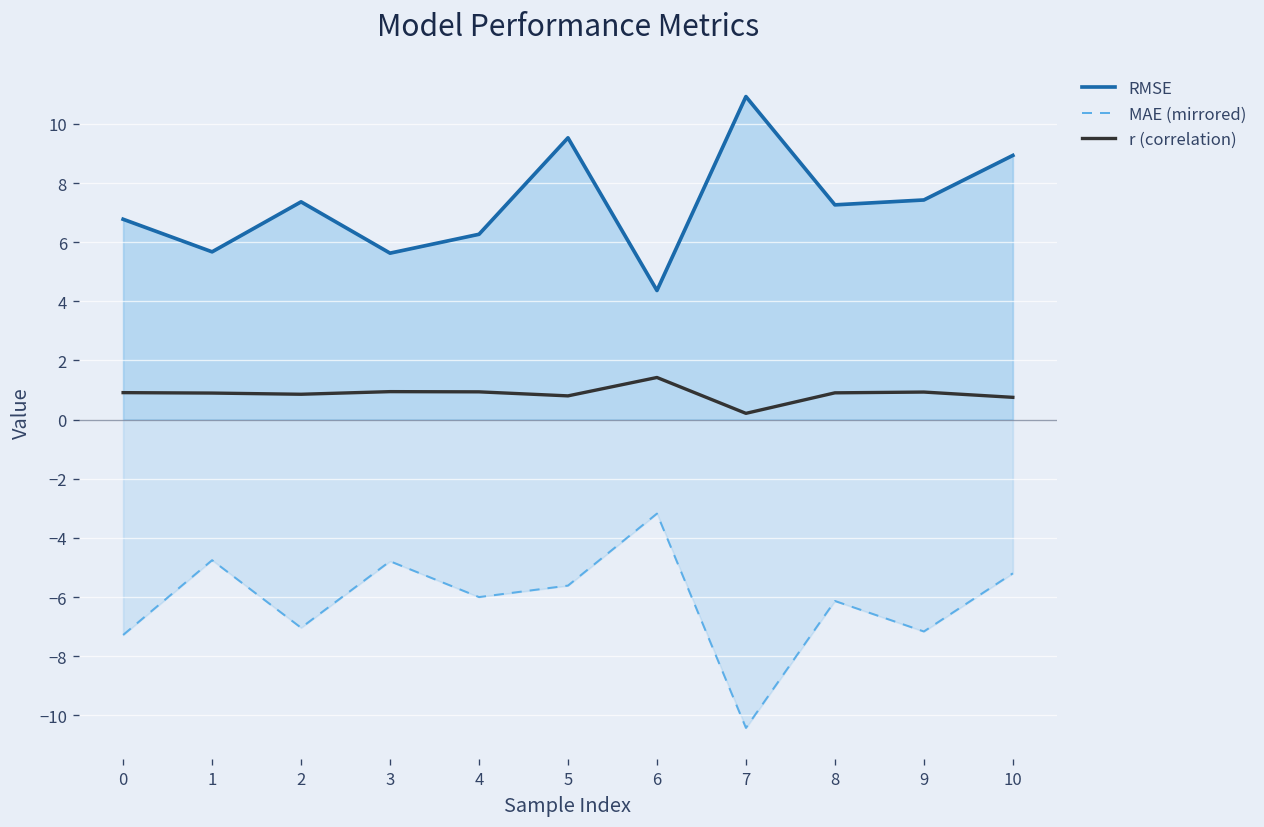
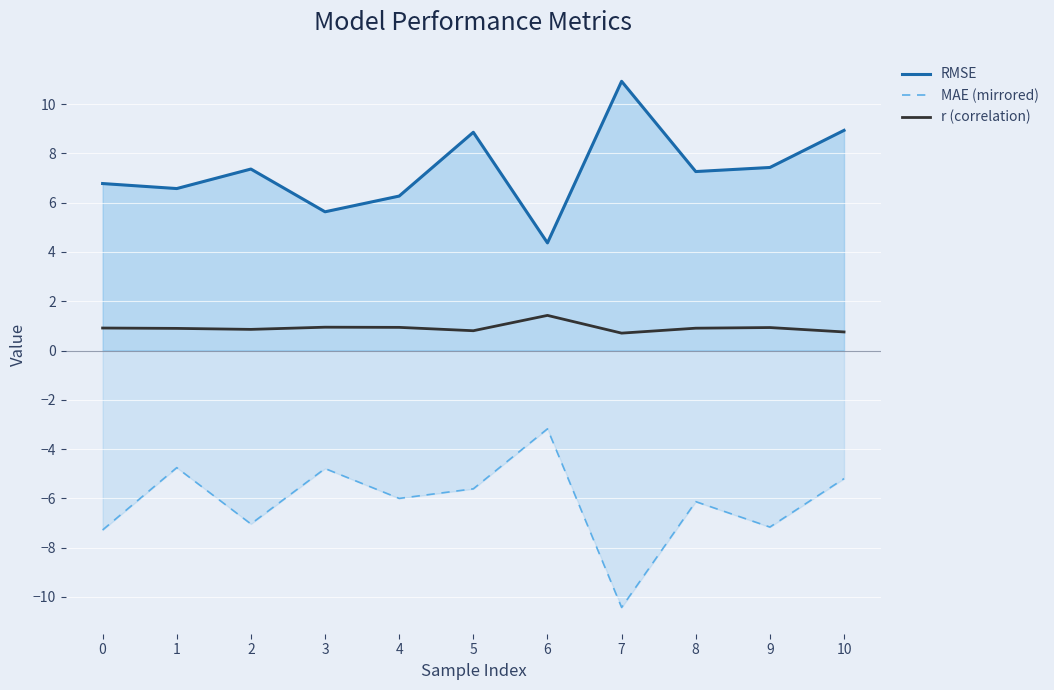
  {
    "RMSE": {
      "0": 6.8,
-     "1": 5.7,
+     "1": 6.6,
      "2": 7.4,
      "3": 5.6,
      "4": 6.3,
-     "5": 9.5,
+     "5": 8.9,
      "6": 4.4,
      "7": 10.9,
      "8": 7.3,
      "9": 7.4,
      "10": 8.9
    },
    "r (correlation)": {
      "0": 0.9,
      "1": 0.9,
      "2": 0.9,
      "3": 0.9,
      "4": 0.9,
      "5": 0.8,
      "6": 1.4,
-     "7": 0.2,
+     "7": 0.7,
      "8": 0.9,
      "9": 0.9,
      "10": 0.8
    }
  }
